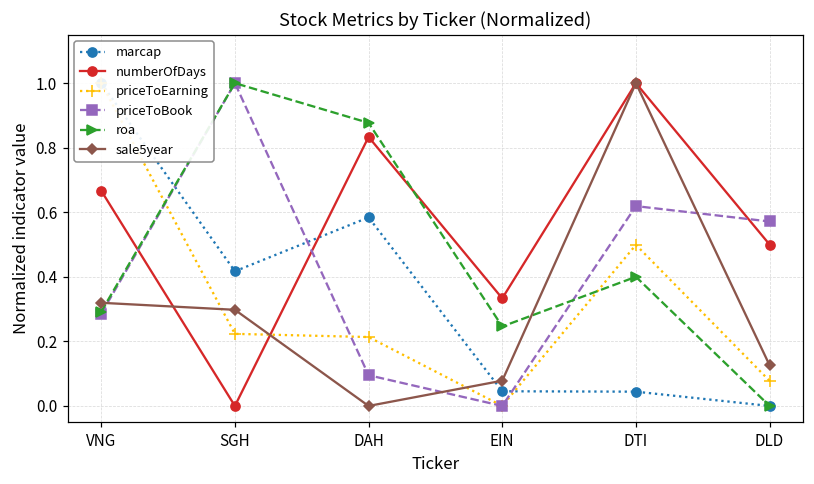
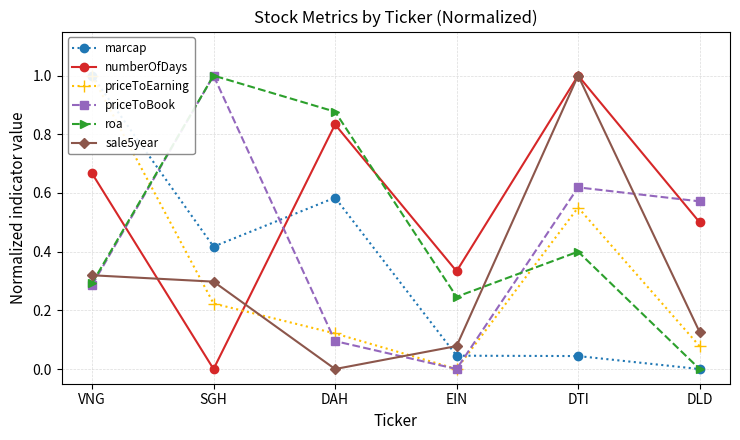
  {
    "marcap": {
      "SGH": 0.42,
      "DAH": 0.58,
      "EIN": 0.05,
      "DTI": 0.04
    },
    "numberOfDays": {
      "VNG": 0.67,
      "SGH": 0.00,
      "DAH": 0.83,
      "EIN": 0.33,
      "DLD": 0.50
    },
    "priceToEarning": {
      "SGH": 0.22,
-     "DAH": 0.21,
-     "DTI": 0.50,
+     "DAH": 0.12,
+     "DTI": 0.55,
      "DLD": 0.08
    },
    "priceToBook": {
      "DAH": 0.10,
      "DTI": 0.62,
      "DLD": 0.57
    },
    "roa": {
      "DAH": 0.88,
      "EIN": 0.25,
      "DTI": 0.40
    },
    "sale5year": {
      "VNG": 0.32,
      "SGH": 0.30,
      "DAH": 0.00,
      "EIN": 0.08,
      "DLD": 0.13
    }
  }
